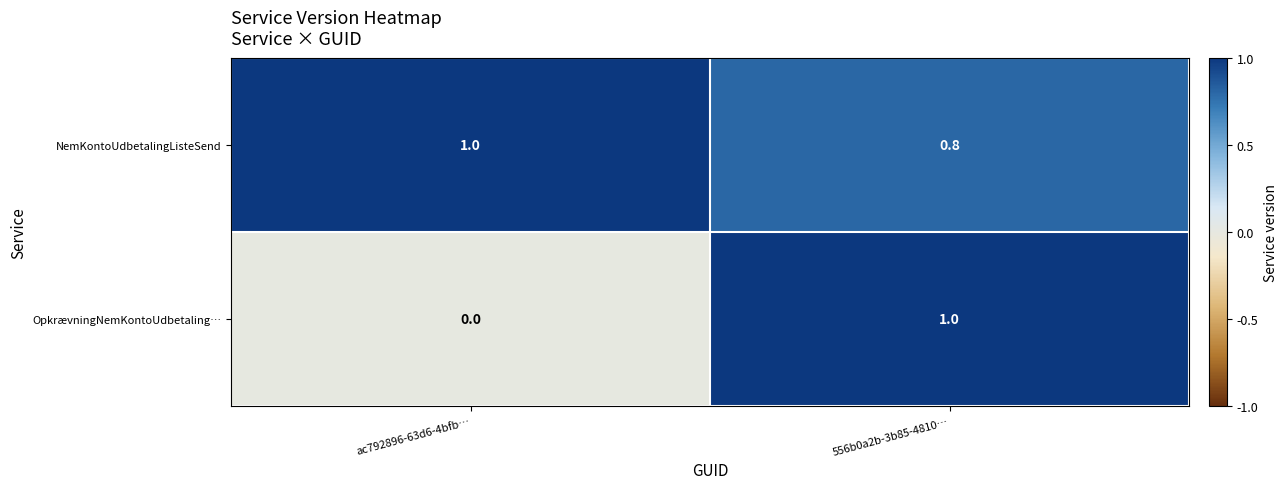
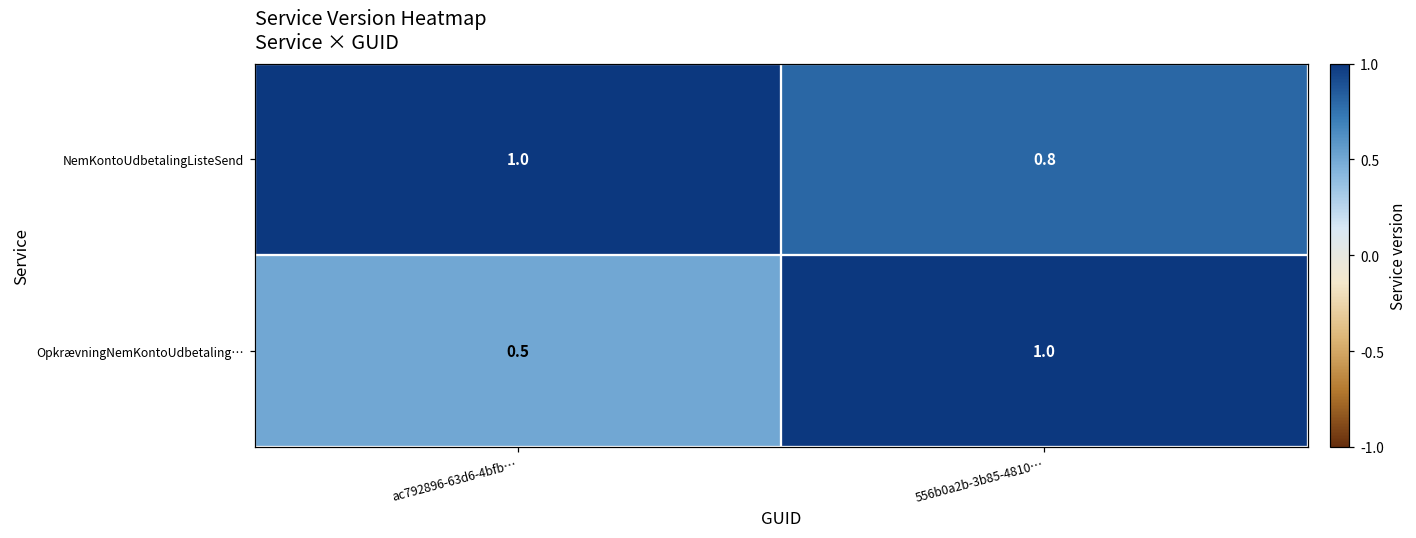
  {
    "NemKontoUdbetalingListeSend": {
      "ac792896-63d6-4bfb…": 1.0,
      "556b0a2b-3b85-4810…": 0.8
    },
    "OpkrævningNemKontoUdbetaling…": {
-     "ac792896-63d6-4bfb…": 0.0,
+     "ac792896-63d6-4bfb…": 0.5,
      "556b0a2b-3b85-4810…": 1.0
    }
  }
